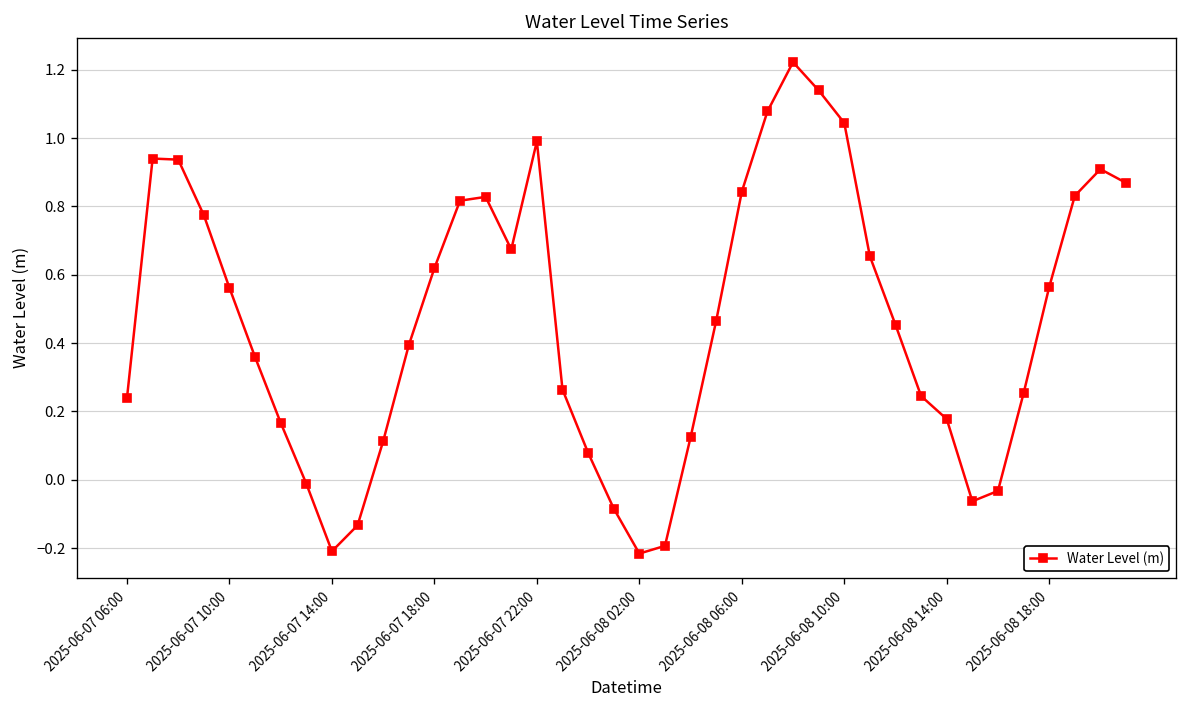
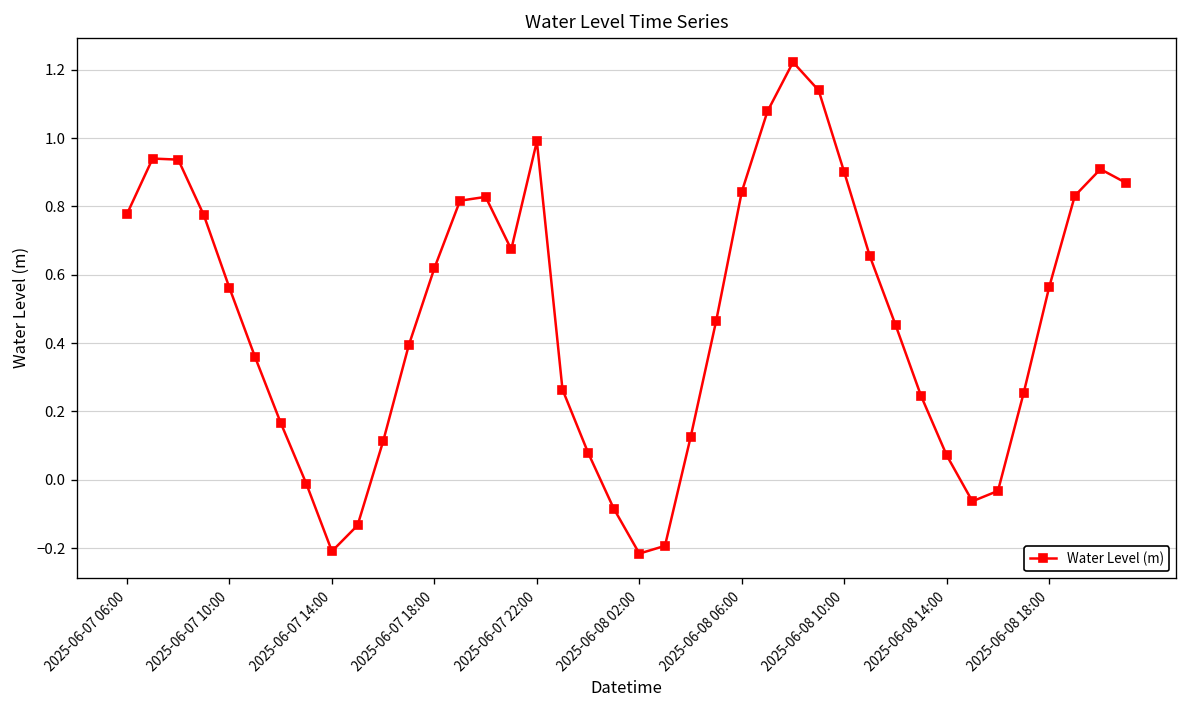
  {
-   "2025-06-07 06:00": 0.24,
+   "2025-06-07 06:00": 0.78,
    "2025-06-07 10:00": 0.56,
    "2025-06-07 14:00": -0.21,
    "2025-06-07 18:00": 0.62,
    "2025-06-07 22:00": 0.99,
    "2025-06-08 02:00": -0.22,
    "2025-06-08 06:00": 0.84,
-   "2025-06-08 10:00": 1.04,
-   "2025-06-08 14:00": 0.18,
+   "2025-06-08 10:00": 0.90,
+   "2025-06-08 14:00": 0.07,
    "2025-06-08 18:00": 0.56
  }
